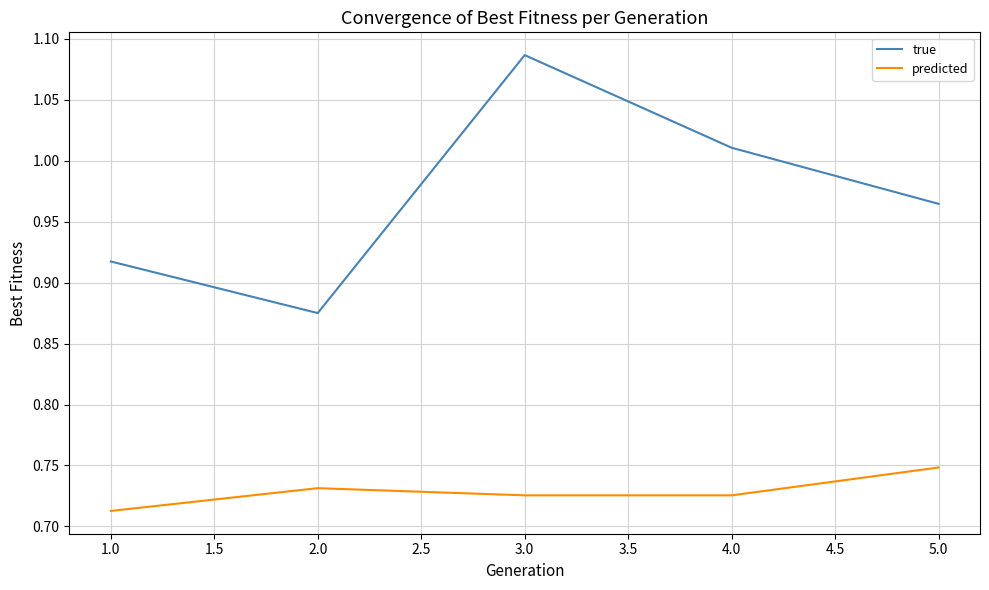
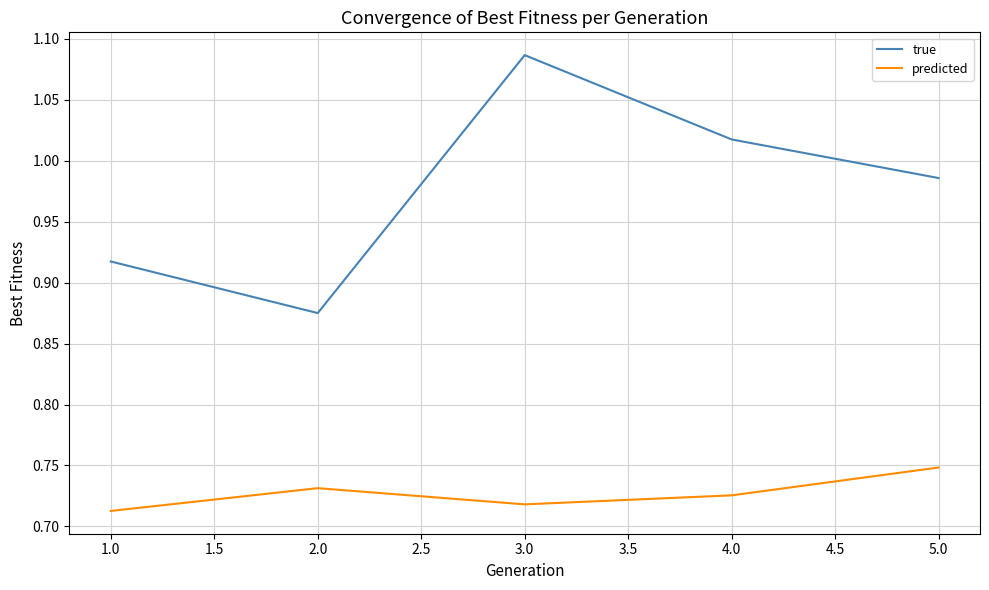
  {
    "true": {
      "1.0": 0.917,
      "2.0": 0.875,
      "3.0": 1.087,
-     "4.0": 1.011,
-     "5.0": 0.965
+     "4.0": 1.017,
+     "5.0": 0.986
    },
    "predicted": {
      "1.0": 0.713,
      "2.0": 0.731,
-     "3.0": 0.726,
+     "3.0": 0.718,
      "4.0": 0.726,
      "5.0": 0.748
    }
  }
